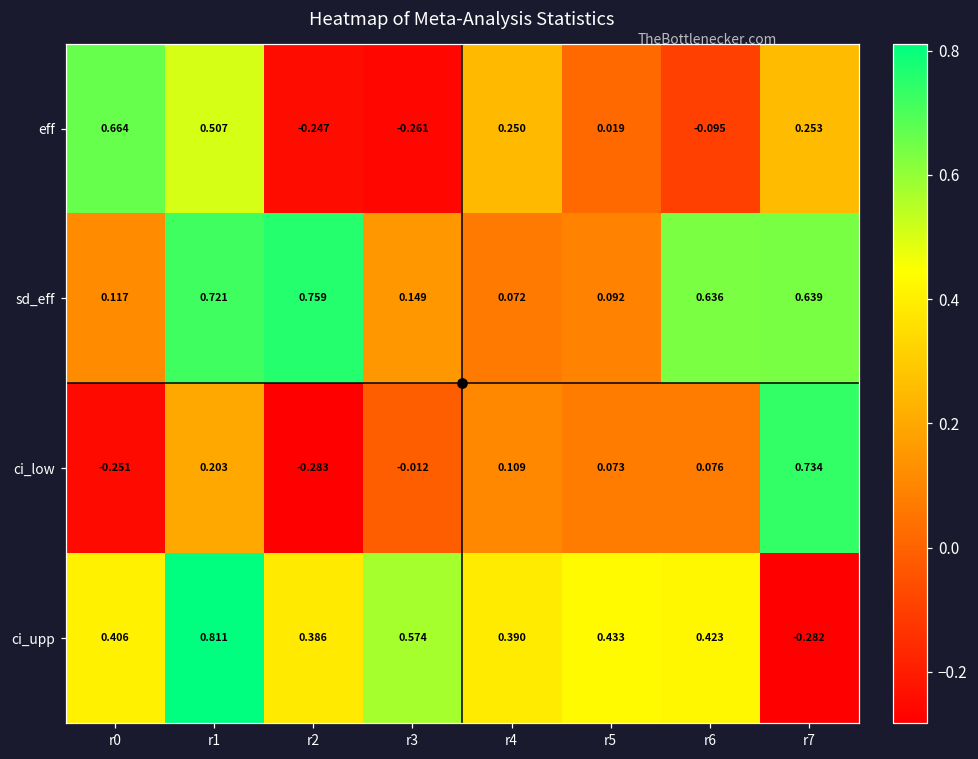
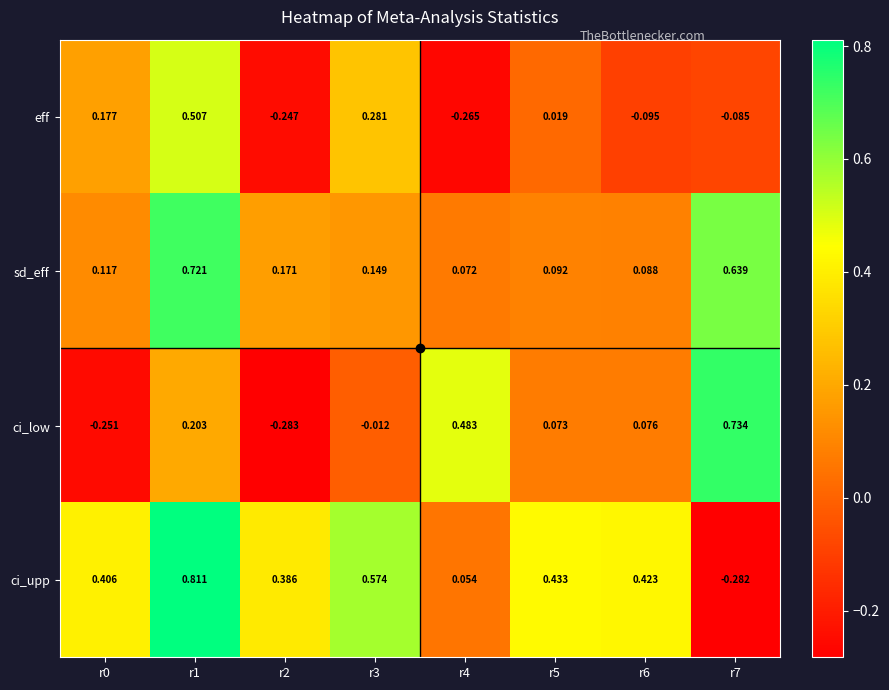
  {
    "eff": {
-     "r0": 0.664,
+     "r0": 0.177,
      "r1": 0.507,
      "r2": -0.247,
-     "r3": -0.261,
-     "r4": 0.250,
+     "r3": 0.281,
+     "r4": -0.265,
      "r5": 0.019,
      "r6": -0.095,
-     "r7": 0.253
+     "r7": -0.085
    },
    "sd_eff": {
      "r0": 0.117,
      "r1": 0.721,
-     "r2": 0.759,
+     "r2": 0.171,
      "r3": 0.149,
      "r4": 0.072,
      "r5": 0.092,
-     "r6": 0.636,
+     "r6": 0.088,
      "r7": 0.639
    },
    "ci_low": {
      "r0": -0.251,
      "r1": 0.203,
      "r2": -0.283,
      "r3": -0.012,
-     "r4": 0.109,
+     "r4": 0.483,
      "r5": 0.073,
      "r6": 0.076,
      "r7": 0.734
    },
    "ci_upp": {
      "r0": 0.406,
      "r1": 0.811,
      "r2": 0.386,
      "r3": 0.574,
-     "r4": 0.390,
+     "r4": 0.054,
      "r5": 0.433,
      "r6": 0.423,
      "r7": -0.282
    }
  }
